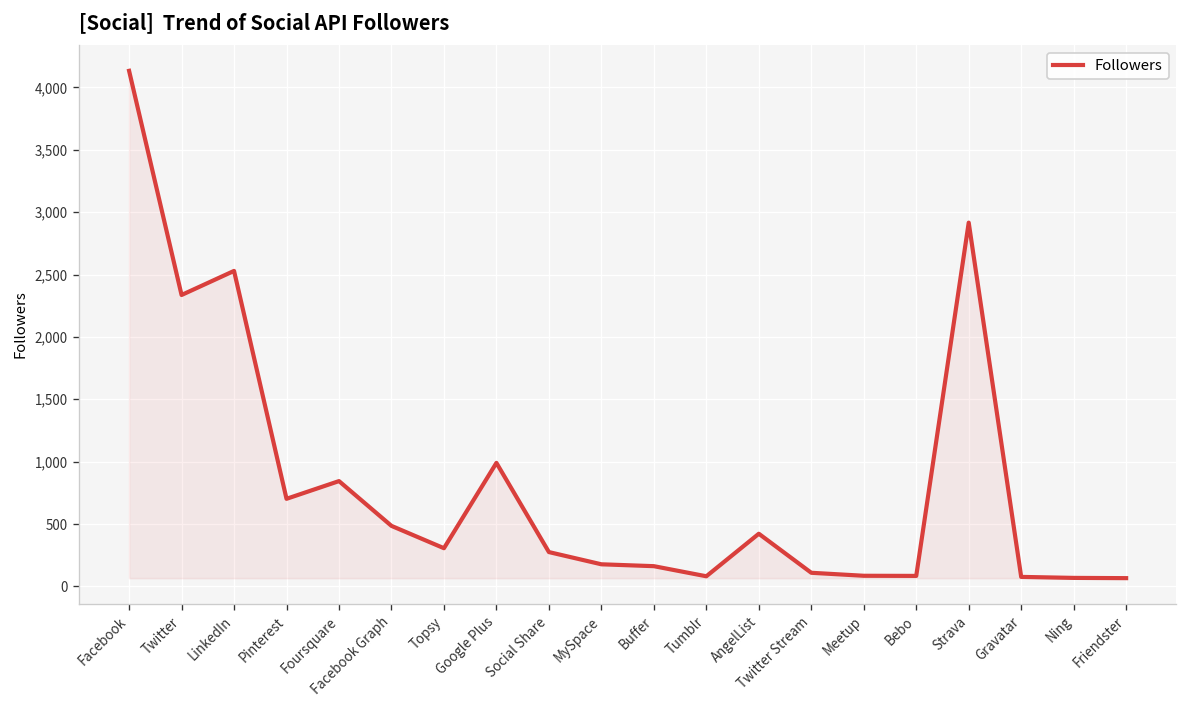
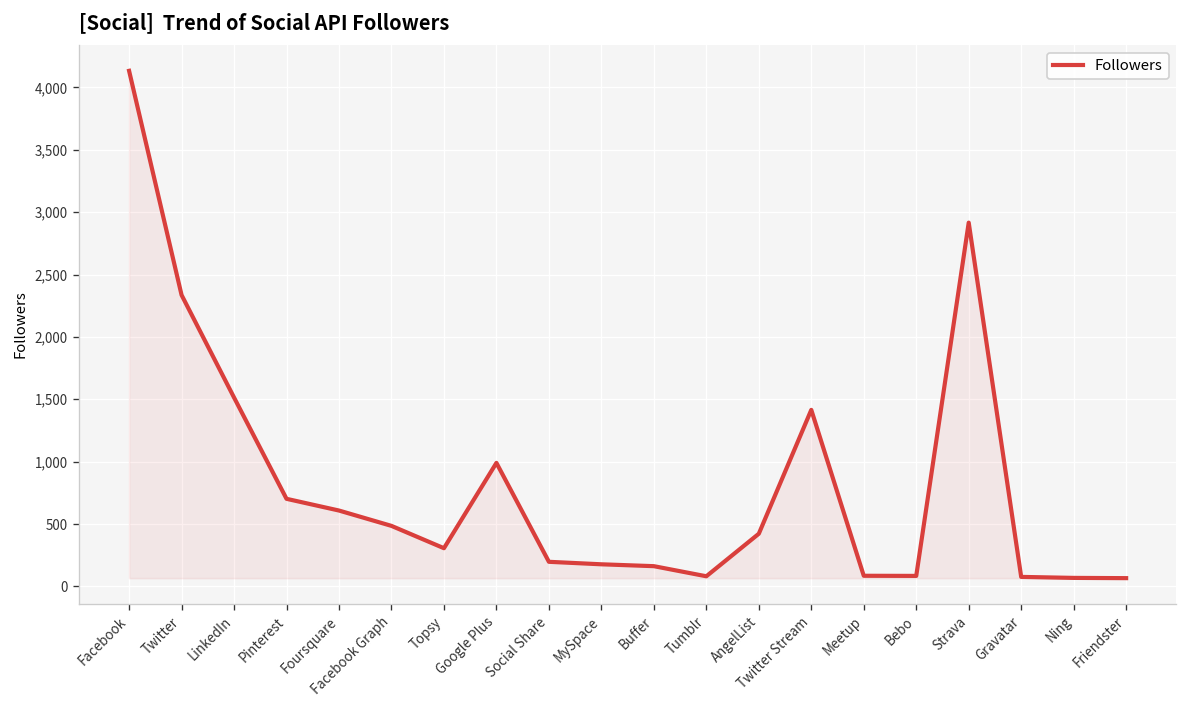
  {
    "Facebook": "4,130",
    "Twitter": "2,340",
-   "LinkedIn": "2,530",
+   "LinkedIn": "1,510",
    "Pinterest": "700",
-   "Foursquare": "840",
+   "Foursquare": "610",
    "Facebook Graph": "490",
    "Topsy": "310",
    "Google Plus": "990",
-   "Social Share": "280",
+   "Social Share": "200",
    "MySpace": "180",
    "Buffer": "160",
    "Tumblr": "80",
    "AngelList": "420",
-   "Twitter Stream": "110",
+   "Twitter Stream": "1,420",
    "Meetup": "90",
    "Bebo": "80",
    "Strava": "2,920",
    "Gravatar": "80",
    "Ning": "70",
    "Friendster": "70"
  }
